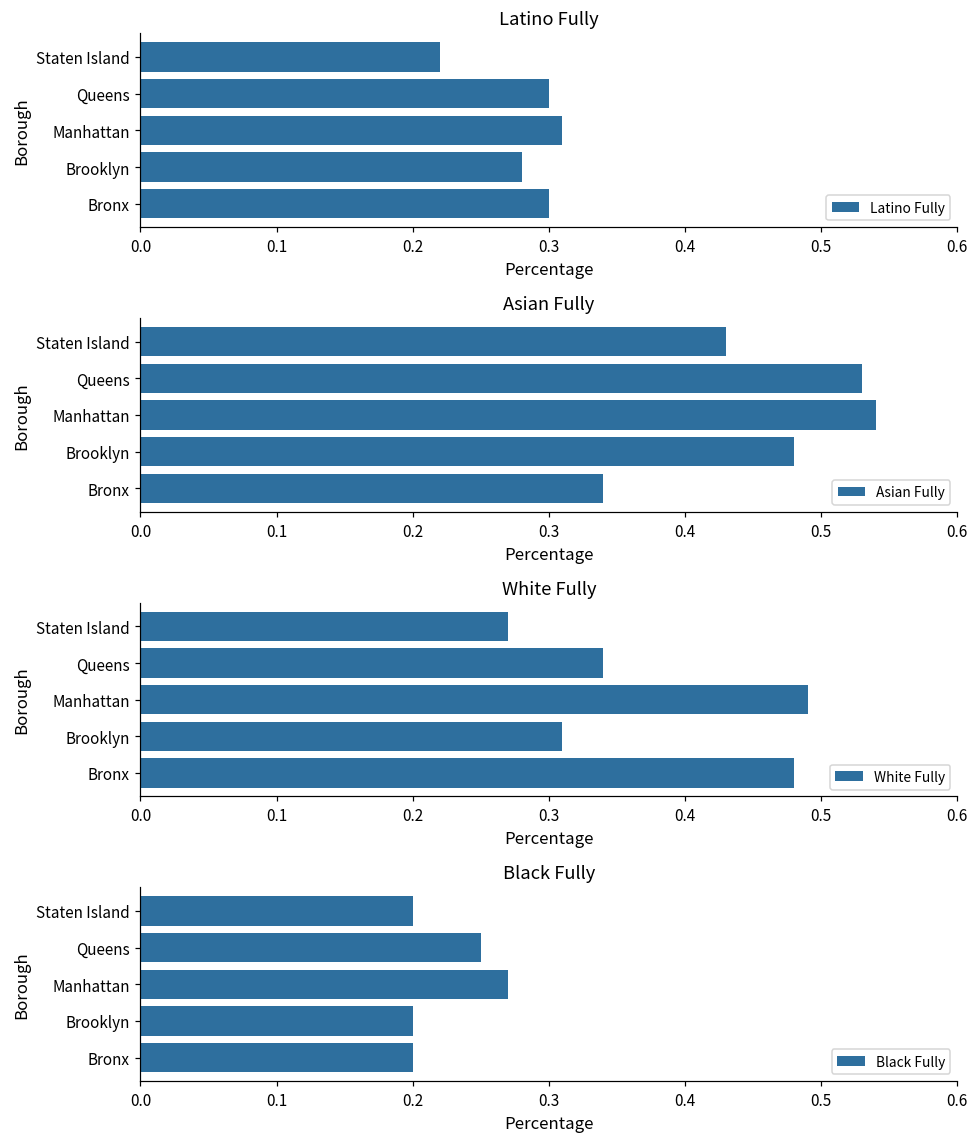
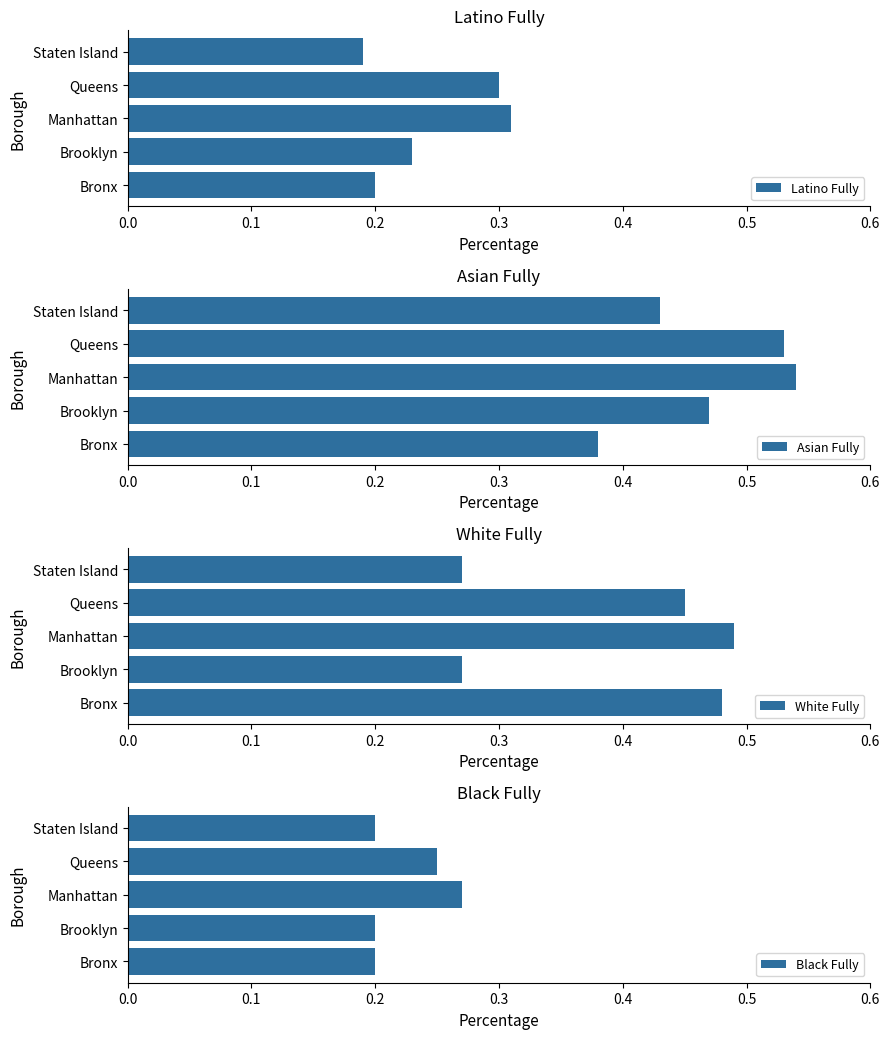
  {
    "Latino Fully": {
-     "Staten Island": 0.22,
+     "Staten Island": 0.19,
      "Queens": 0.30,
      "Manhattan": 0.31,
-     "Brooklyn": 0.28,
-     "Bronx": 0.3
+     "Brooklyn": 0.23,
+     "Bronx": 0.2
    },
    "Asian Fully": {
      "Staten Island": 0.43,
      "Queens": 0.53,
      "Manhattan": 0.54,
-     "Brooklyn": 0.48,
-     "Bronx": 0.34
+     "Brooklyn": 0.47,
+     "Bronx": 0.38
    },
    "White Fully": {
      "Staten Island": 0.27,
-     "Queens": 0.34,
+     "Queens": 0.45,
      "Manhattan": 0.49,
-     "Brooklyn": 0.31,
+     "Brooklyn": 0.27,
      "Bronx": 0.48
    },
    "Black Fully": {
      "Staten Island": 0.200,
      "Queens": 0.250,
      "Manhattan": 0.270,
      "Brooklyn": 0.200,
      "Bronx": 0.200
    }
  }
